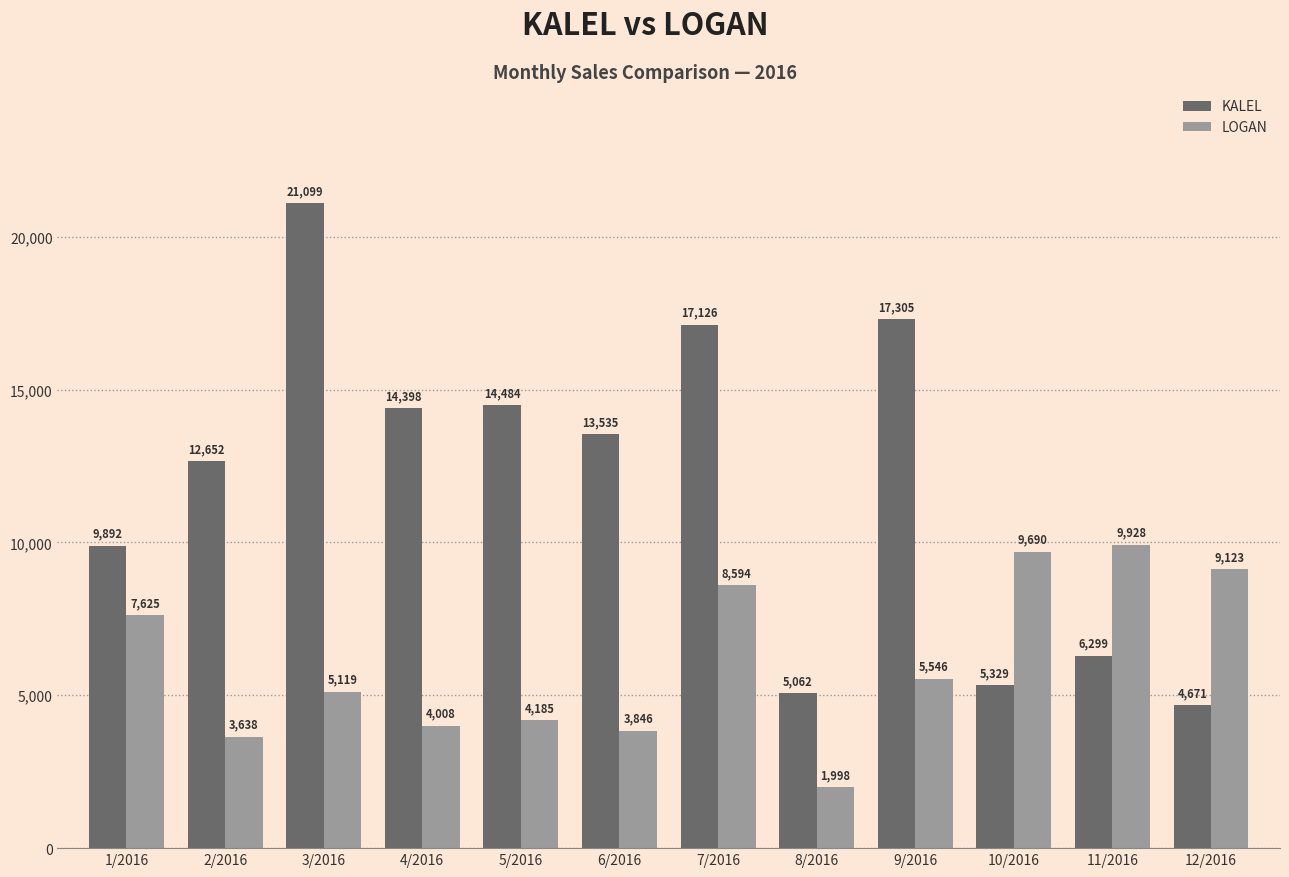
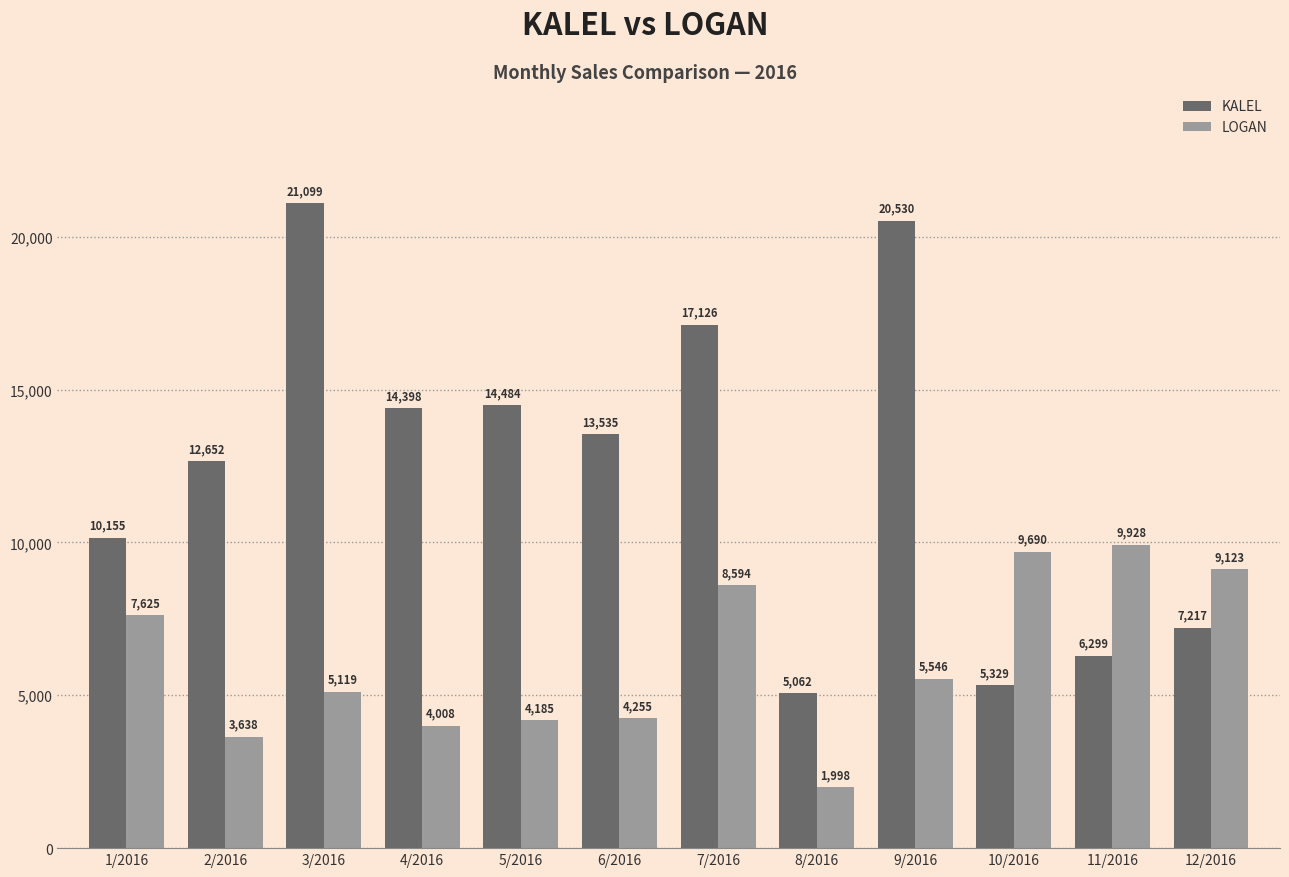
  {
    "KALEL": {
-     "1/2016": "9,892",
+     "1/2016": "10,155",
      "2/2016": "12,652",
      "3/2016": "21,099",
      "4/2016": "14,398",
      "5/2016": "14,484",
      "6/2016": "13,535",
      "7/2016": "17,126",
      "8/2016": "5,062",
-     "9/2016": "17,305",
+     "9/2016": "20,530",
      "10/2016": "5,329",
      "11/2016": "6,299",
-     "12/2016": "4,671"
+     "12/2016": "7,217"
    },
    "LOGAN": {
      "1/2016": "7,625",
      "2/2016": "3,638",
      "3/2016": "5,119",
      "4/2016": "4,008",
      "5/2016": "4,185",
-     "6/2016": "3,846",
+     "6/2016": "4,255",
      "7/2016": "8,594",
      "8/2016": "1,998",
      "9/2016": "5,546",
      "10/2016": "9,690",
      "11/2016": "9,928",
      "12/2016": "9,123"
    }
  }
